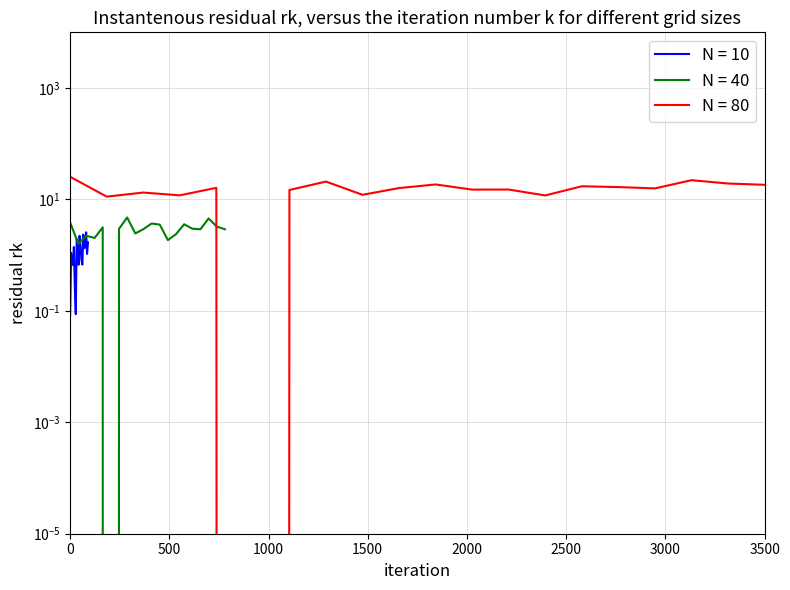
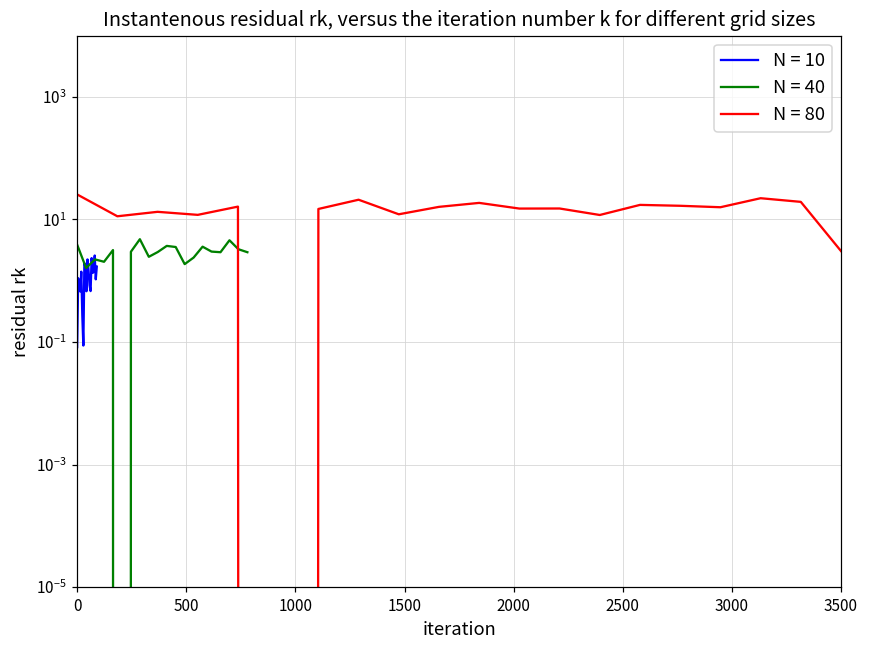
  {
    "N = 10": {
      "0": 0.08
    },
    "N = 40": {
      "0": 4
    },
    "N = 80": {
      "0": 30,
-     "3500": 18
+     "3500": 3
    }
  }
